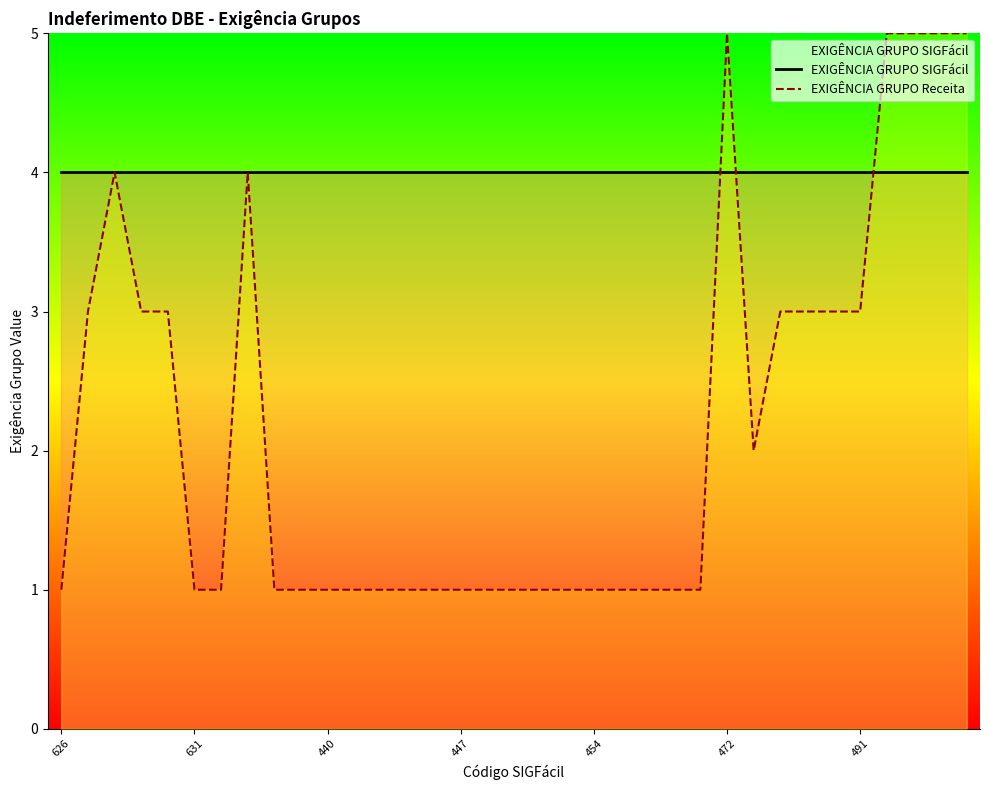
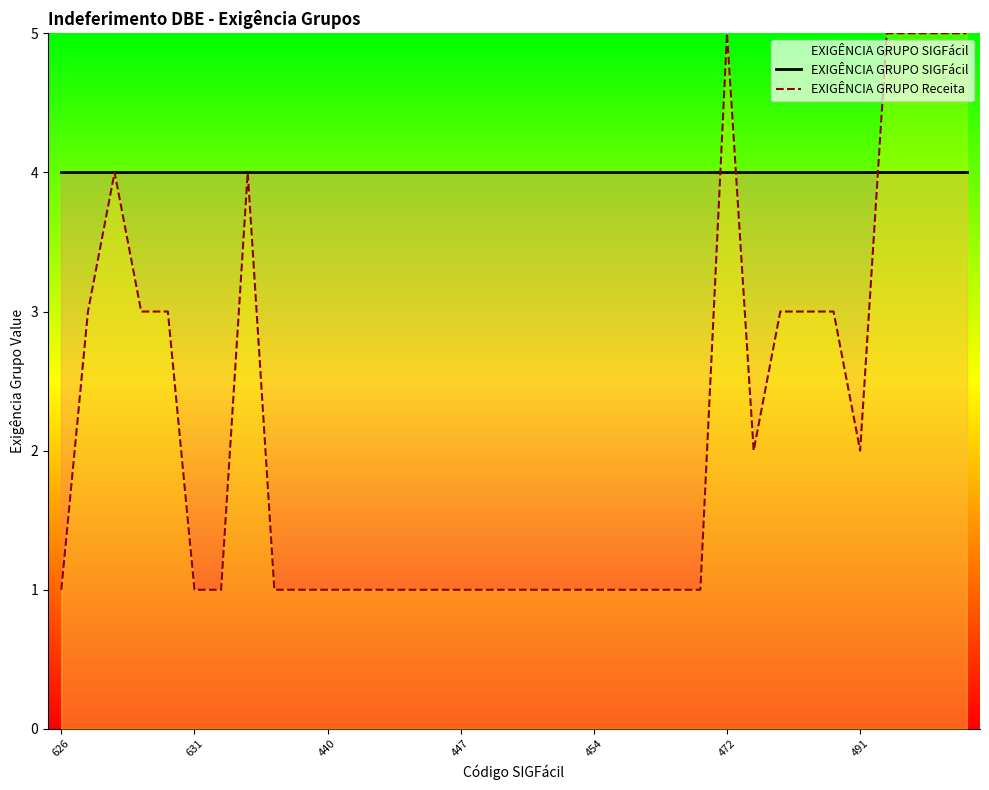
  {
    "EXIGÊNCIA GRUPO SIGFácil": {
      "626": 4,
      "631": 4,
      "440": 4,
      "447": 4,
      "454": 4,
      "472": 4,
      "491": 4
    },
    "EXIGÊNCIA GRUPO Receita": {
      "626": 1,
      "631": 1,
      "440": 1,
      "447": 1,
      "454": 1,
      "472": 5,
-     "491": 3
+     "491": 2
    }
  }
